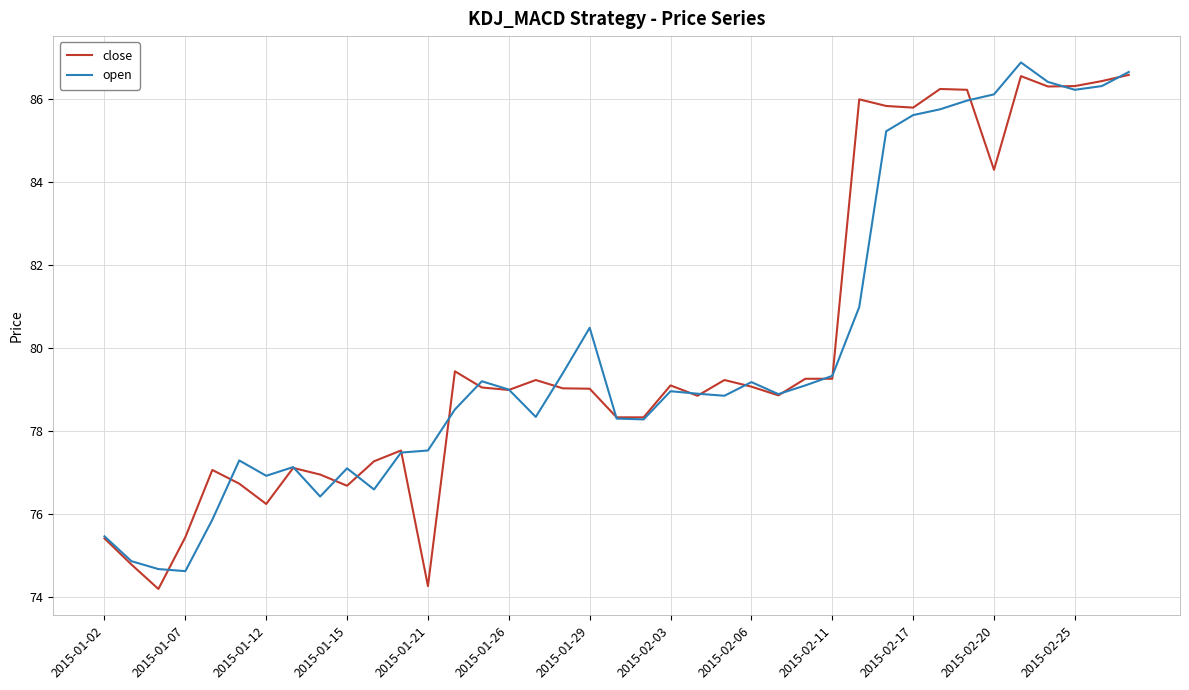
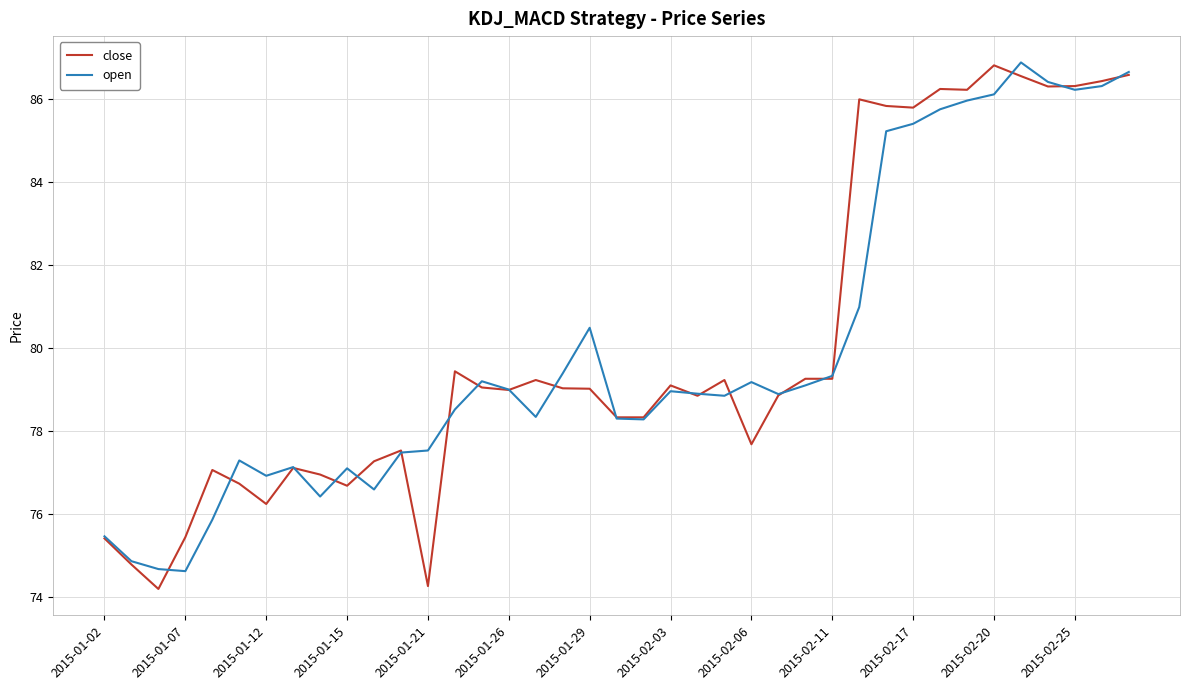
  {
    "close": {
      "2015-01-07": 75.4,
      "2015-01-12": 76.2,
      "2015-01-15": 76.7,
      "2015-01-21": 74.3,
      "2015-01-29": 79.0,
      "2015-02-03": 79.1,
-     "2015-02-06": 79.1,
+     "2015-02-06": 77.7,
      "2015-02-11": 79.3,
      "2015-02-17": 85.8,
-     "2015-02-20": 84.3,
+     "2015-02-20": 86.8,
      "2015-02-25": 86.3
    },
    "open": {
      "2015-01-07": 74.6,
      "2015-01-12": 76.9,
      "2015-01-15": 77.1,
      "2015-01-21": 77.5,
      "2015-01-29": 80.5,
      "2015-02-03": 79.0,
      "2015-02-06": 79.2,
      "2015-02-11": 79.3,
-     "2015-02-17": 85.6,
+     "2015-02-17": 85.4,
      "2015-02-20": 86.1,
      "2015-02-25": 86.2
    }
  }
